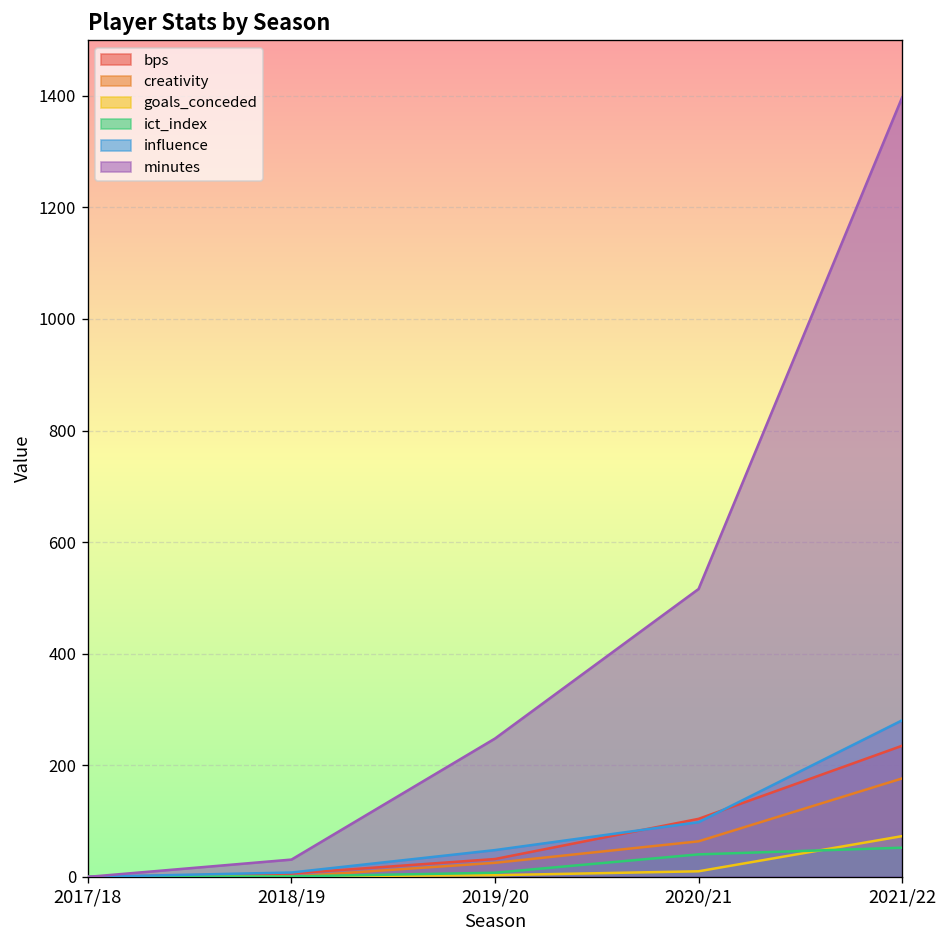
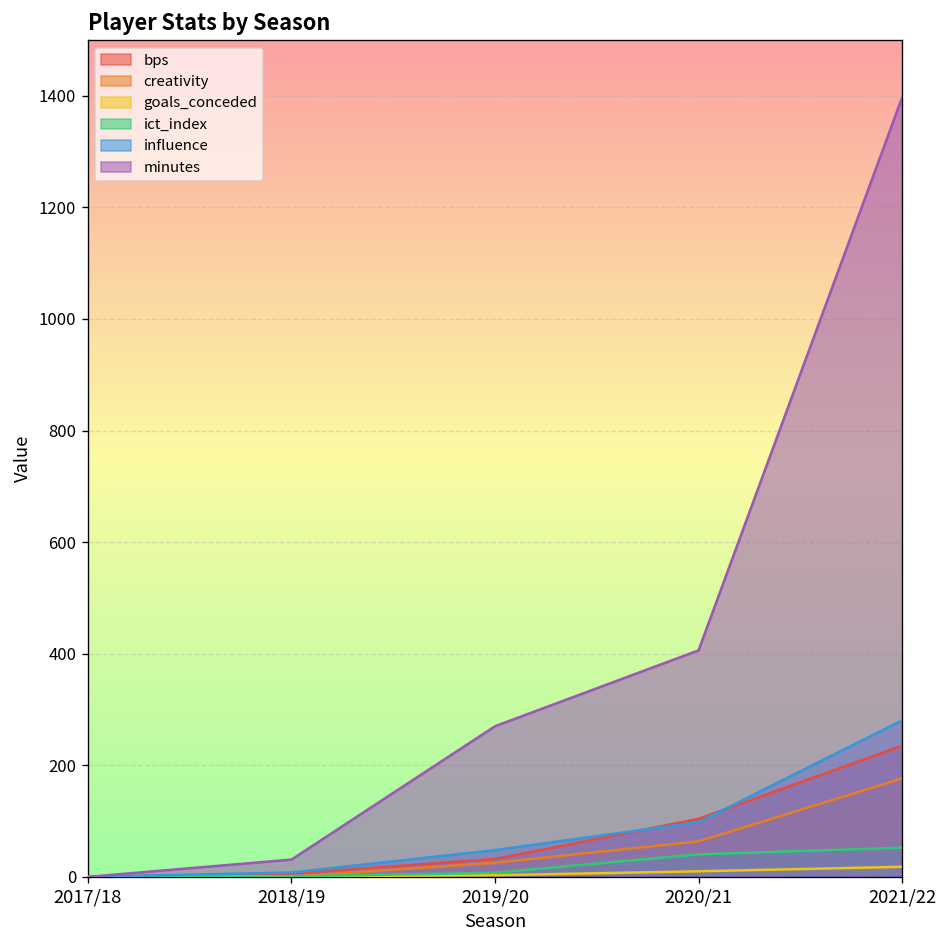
  {
    "goals_conceded": {
      "2020/21": 10,
-     "2021/22": 70
+     "2021/22": 20
    },
    "ict_index": {
      "2020/21": 40,
      "2021/22": 50
    },
    "influence": {
      "2019/20": 50,
      "2020/21": 100,
      "2021/22": 280
    },
    "minutes": {
      "2018/19": 30,
-     "2019/20": 250,
-     "2020/21": 520,
+     "2019/20": 270,
+     "2020/21": 410,
      "2021/22": 1400
    }
  }
